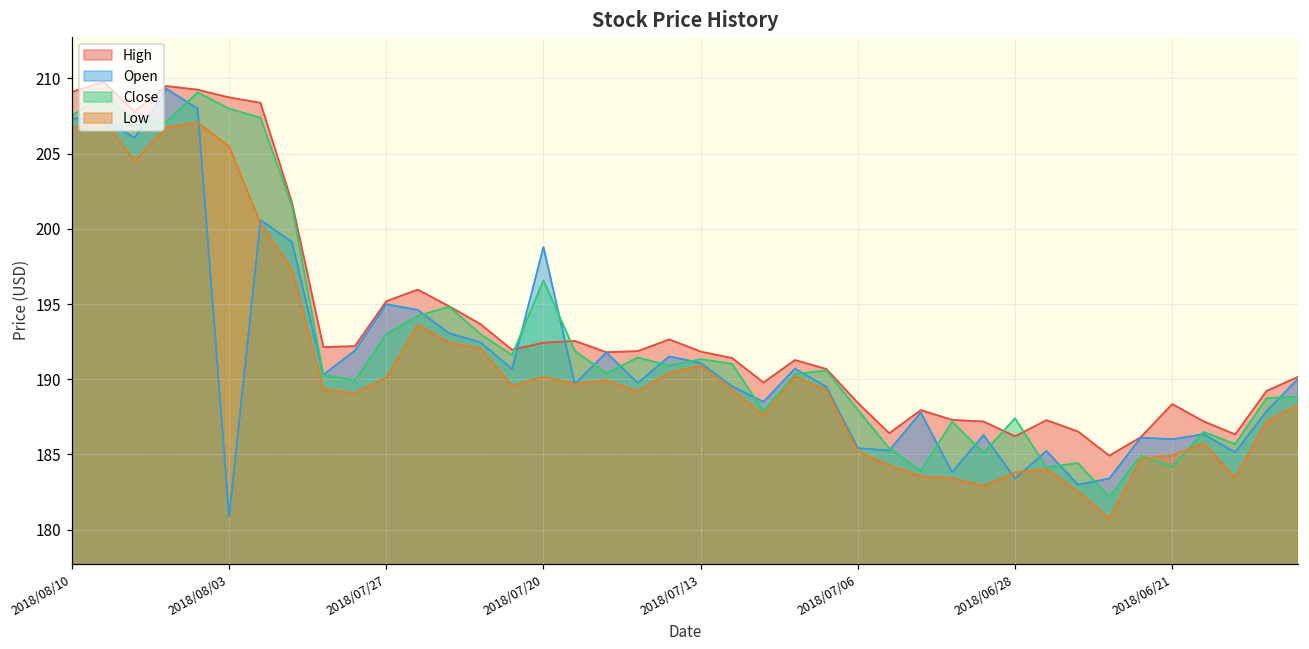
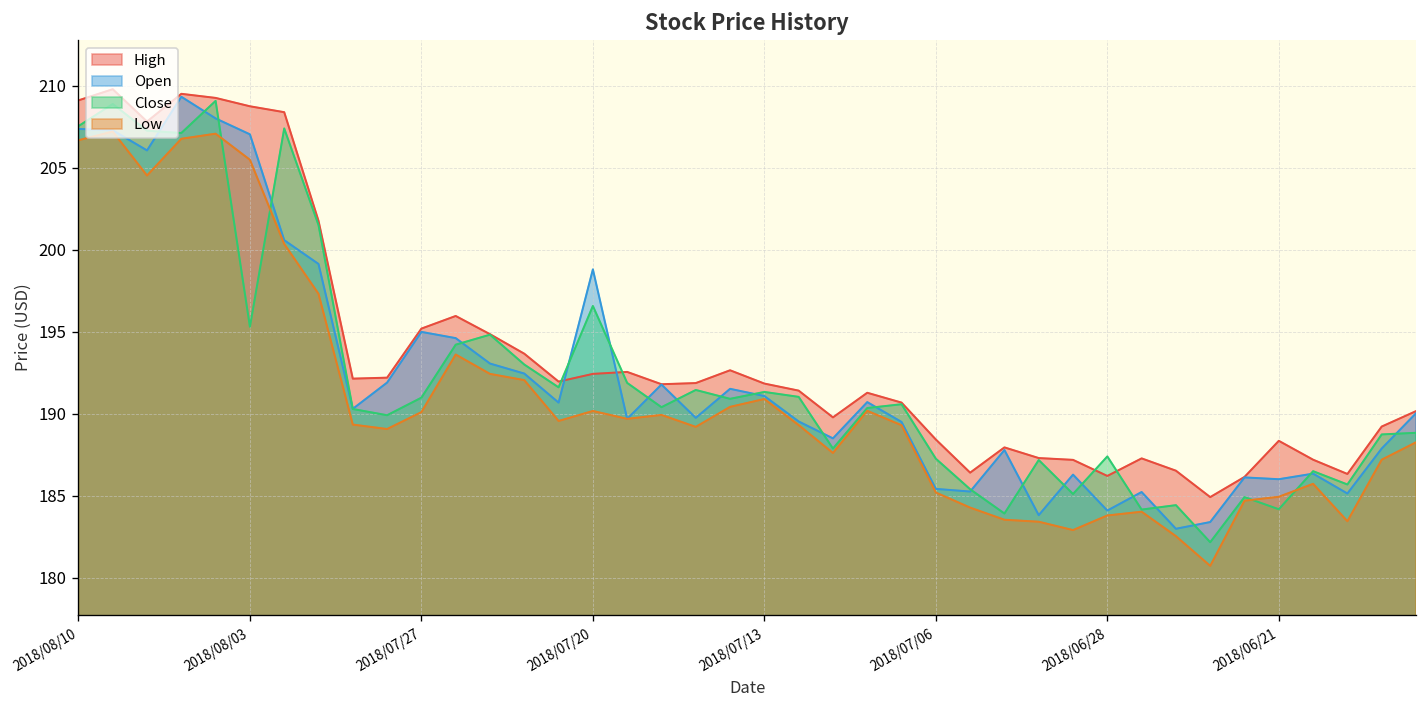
  {
    "Open": {
-     "2018/08/03": 180.9,
+     "2018/08/03": 207.0,
      "2018/07/27": 195.0,
      "2018/07/20": 198.8,
      "2018/07/06": 185.4,
-     "2018/06/28": 183.4,
+     "2018/06/28": 184.1,
      "2018/06/21": 186.0
    },
    "Close": {
-     "2018/08/03": 208.0,
-     "2018/07/27": 193.0,
+     "2018/08/03": 195.3,
+     "2018/07/27": 191.0,
      "2018/07/20": 196.6,
      "2018/07/13": 191.3,
-     "2018/07/06": 188.0,
+     "2018/07/06": 187.3,
      "2018/06/28": 187.4,
      "2018/06/21": 184.2
    }
  }
